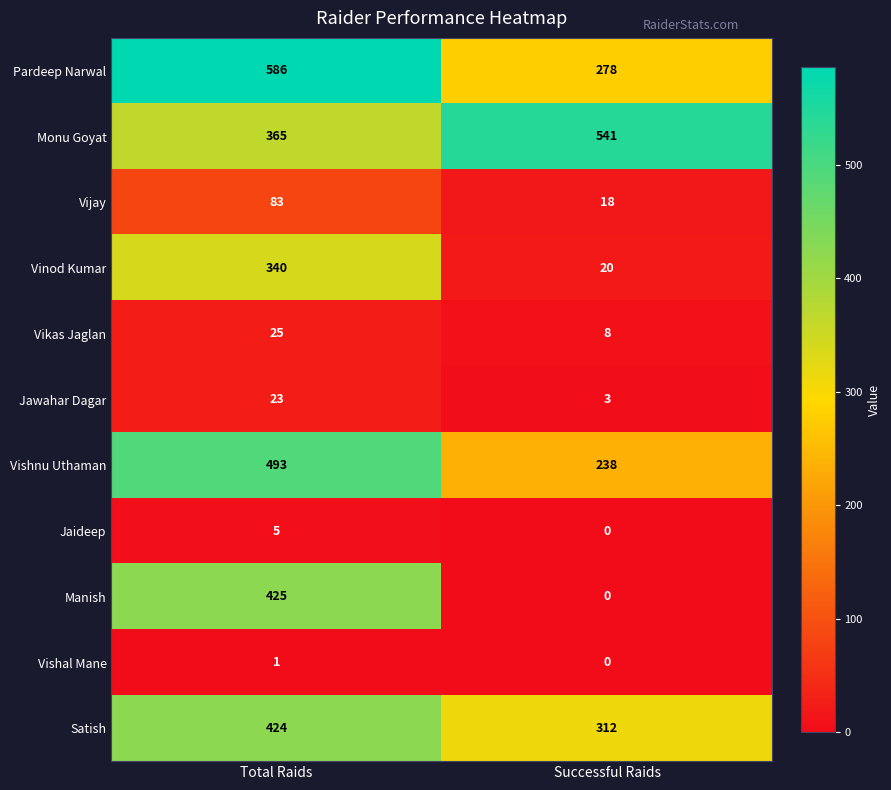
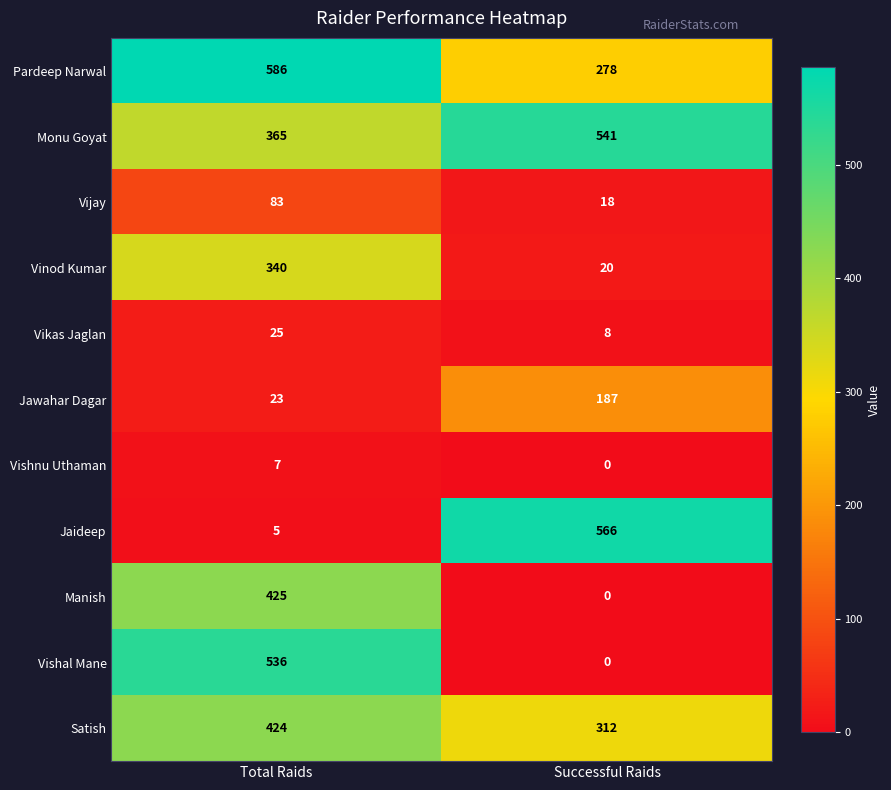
  {
    "Pardeep Narwal": {
      "Total Raids": 586,
      "Successful Raids": 278
    },
    "Monu Goyat": {
      "Total Raids": 365,
      "Successful Raids": 541
    },
    "Vijay": {
      "Total Raids": 83,
      "Successful Raids": 18
    },
    "Vinod Kumar": {
      "Total Raids": 340,
      "Successful Raids": 20
    },
    "Vikas Jaglan": {
      "Total Raids": 25,
      "Successful Raids": 8
    },
    "Jawahar Dagar": {
      "Total Raids": 23,
-     "Successful Raids": 3
+     "Successful Raids": 187
    },
    "Vishnu Uthaman": {
-     "Total Raids": 493,
-     "Successful Raids": 238
+     "Total Raids": 7,
+     "Successful Raids": 0
    },
    "Jaideep": {
      "Total Raids": 5,
-     "Successful Raids": 0
+     "Successful Raids": 566
    },
    "Manish": {
      "Total Raids": 425,
      "Successful Raids": 0
    },
    "Vishal Mane": {
-     "Total Raids": 1,
+     "Total Raids": 536,
      "Successful Raids": 0
    },
    "Satish": {
      "Total Raids": 424,
      "Successful Raids": 312
    }
  }
